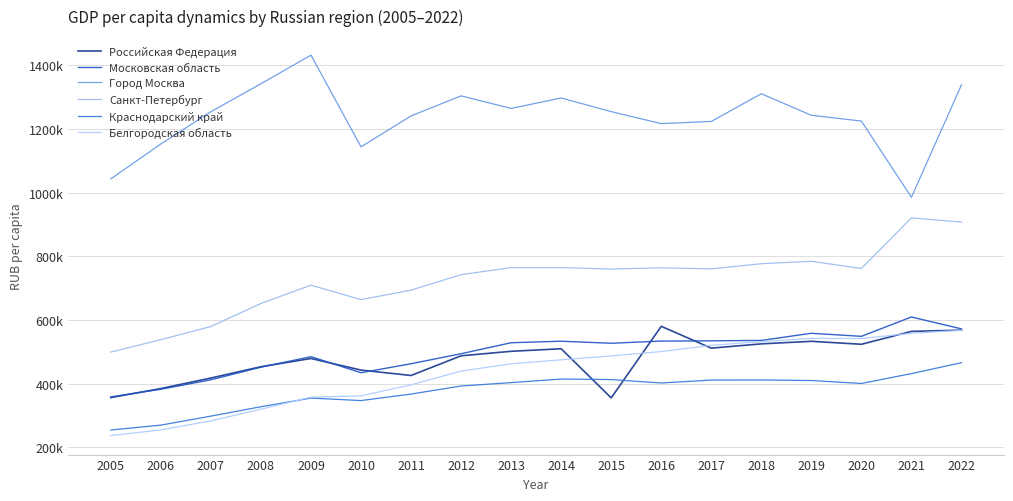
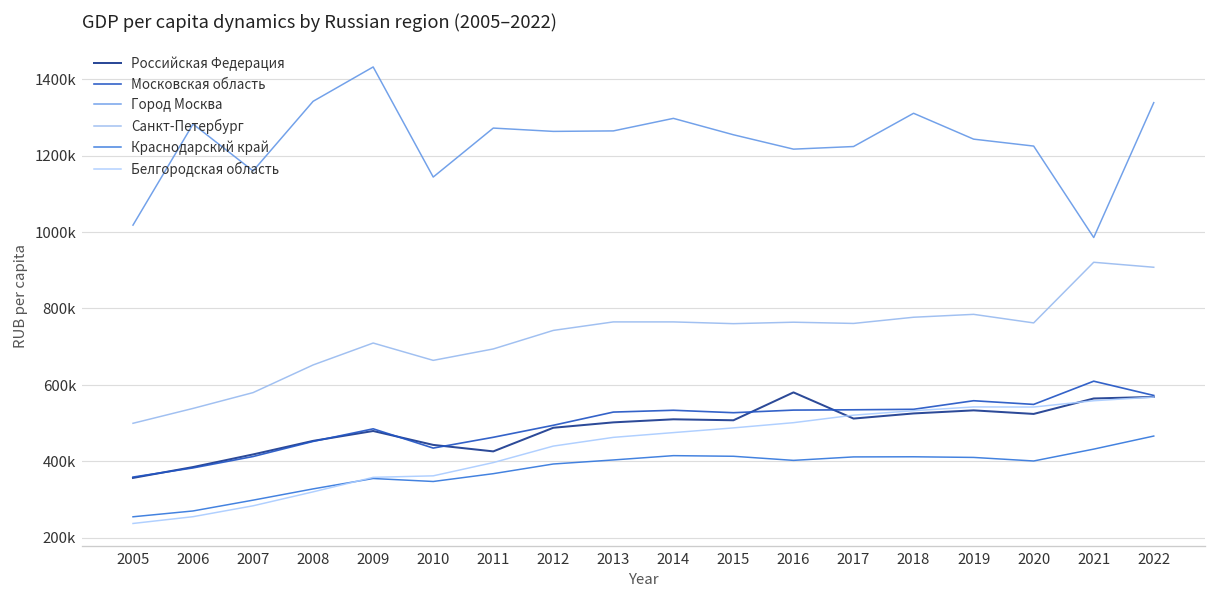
  {
    "Российская Федерация": {
      "2010": 440000,
      "2011": 430000,
      "2013": 500000,
      "2014": 510000,
-     "2015": 360000,
+     "2015": 510000,
      "2016": 580000,
      "2017": 510000,
      "2019": 530000,
      "2020": 520000
    },
    "Город Москва": {
-     "2005": 1040000,
-     "2006": 1150000,
-     "2007": 1250000,
+     "2005": 1020000,
+     "2006": 1280000,
+     "2007": 1160000,
      "2008": 1340000,
      "2009": 1430000,
      "2010": 1140000,
-     "2011": 1240000,
-     "2012": 1300000,
+     "2011": 1270000,
+     "2012": 1260000,
      "2013": 1260000,
      "2014": 1300000,
      "2015": 1250000,
      "2016": 1220000,
      "2017": 1220000,
      "2018": 1310000,
      "2019": 1240000,
      "2020": 1220000,
      "2021": 990000,
      "2022": 1340000
    }
  }
